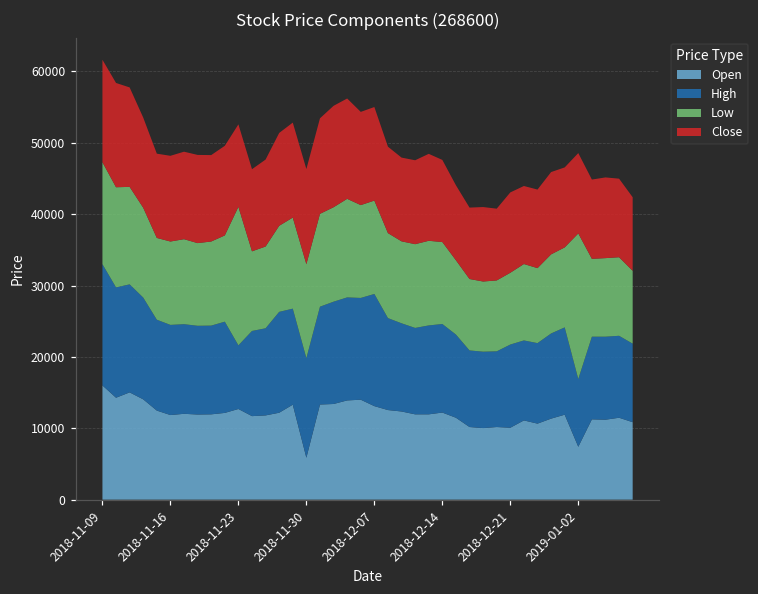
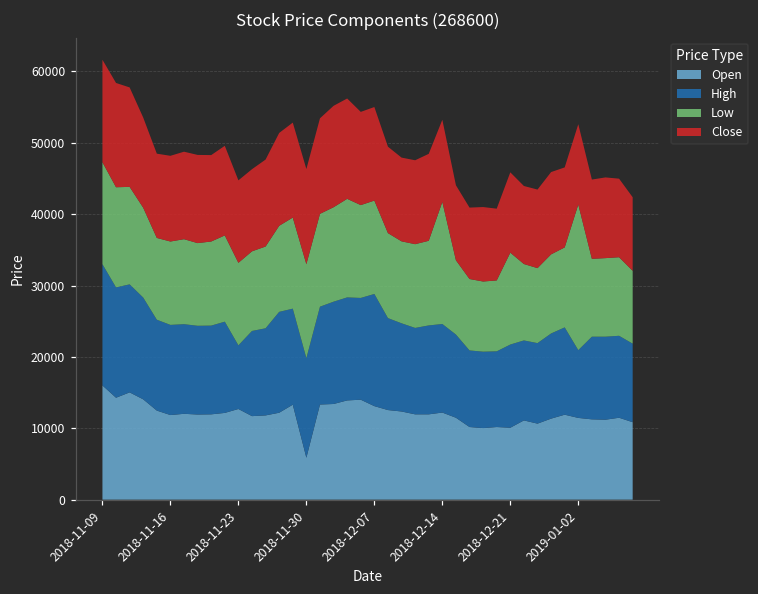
  {
    "Open": {
      "2018-11-09": 16000,
      "2018-11-16": 12000,
      "2018-11-23": 13000,
      "2018-11-30": 6000,
      "2018-12-07": 13000,
      "2018-12-14": 12000,
      "2018-12-21": 10000,
-     "2019-01-02": 7000
+     "2019-01-02": 11000
    },
    "High": {
      "2018-11-09": 17000,
      "2018-11-16": 13000,
      "2018-11-23": 9000,
      "2018-11-30": 14000,
      "2018-12-07": 16000,
      "2018-12-14": 12000,
      "2018-12-21": 12000,
      "2019-01-02": 9000
    },
    "Low": {
      "2018-11-09": 14000,
      "2018-11-16": 12000,
-     "2018-11-23": 19000,
+     "2018-11-23": 12000,
      "2018-11-30": 13000,
      "2018-12-07": 13000,
-     "2018-12-14": 11000,
-     "2018-12-21": 10000,
+     "2018-12-14": 17000,
+     "2018-12-21": 13000,
      "2019-01-02": 20000
    },
    "Close": {
      "2018-11-09": 14000,
      "2018-11-16": 12000,
      "2018-11-23": 12000,
      "2018-11-30": 13000,
      "2018-12-07": 13000,
      "2018-12-14": 12000,
      "2018-12-21": 11000,
      "2019-01-02": 11000
    }
  }
